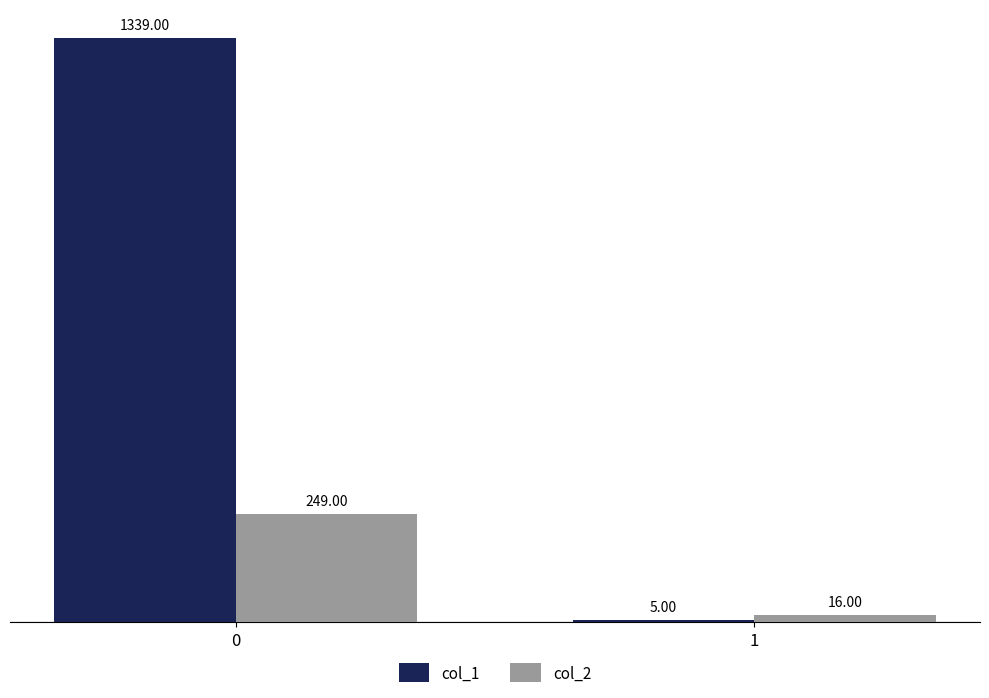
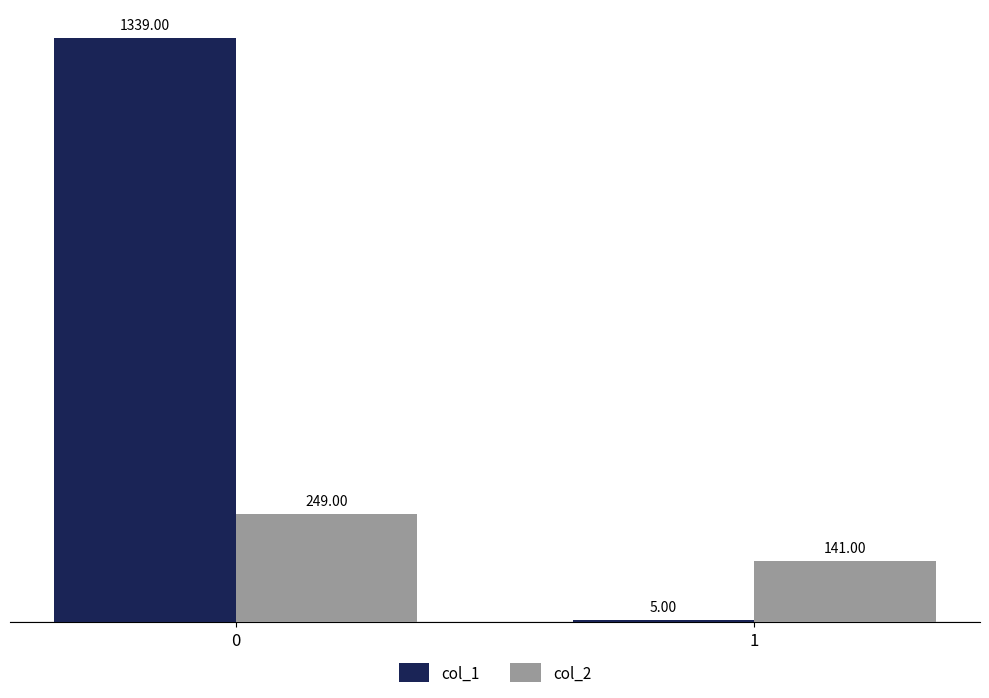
  {
    "col_1": {
      "0": 1339.00,
      "1": 5.00
    },
    "col_2": {
      "0": 249.00,
-     "1": 16.00
+     "1": 141.00
    }
  }
